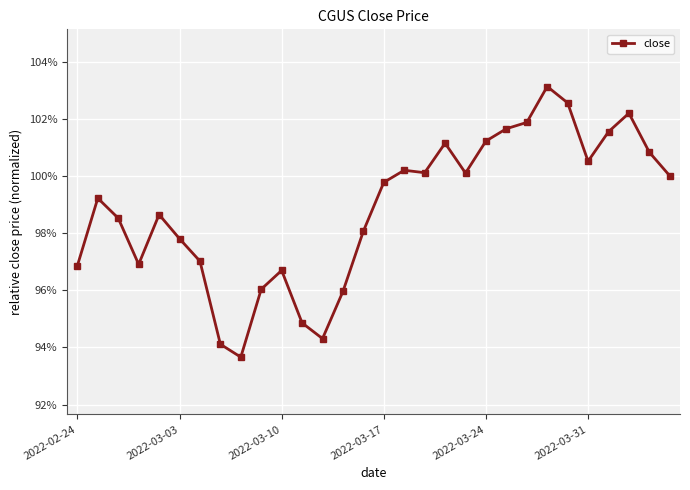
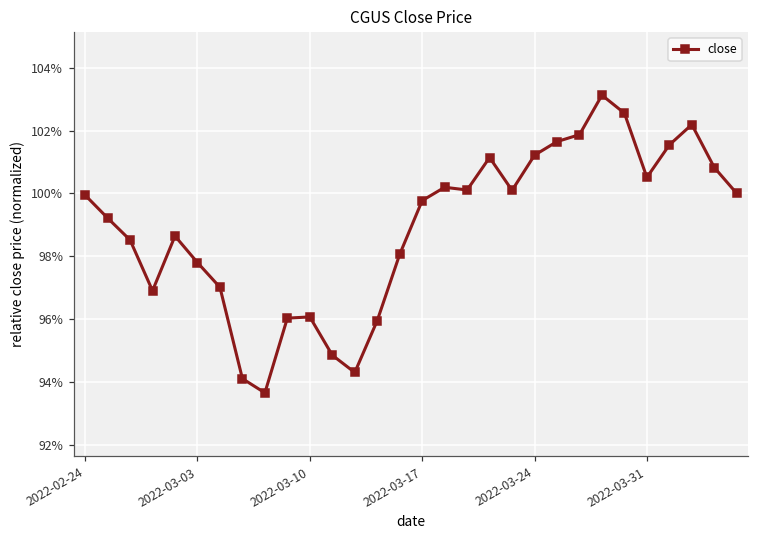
  {
-   "2022-02-24": "96.9%",
+   "2022-02-24": "99.9%",
    "2022-03-03": "97.8%",
-   "2022-03-10": "96.7%",
+   "2022-03-10": "96.1%",
    "2022-03-17": "99.8%",
    "2022-03-24": "101.2%",
    "2022-03-31": "100.5%"
  }
